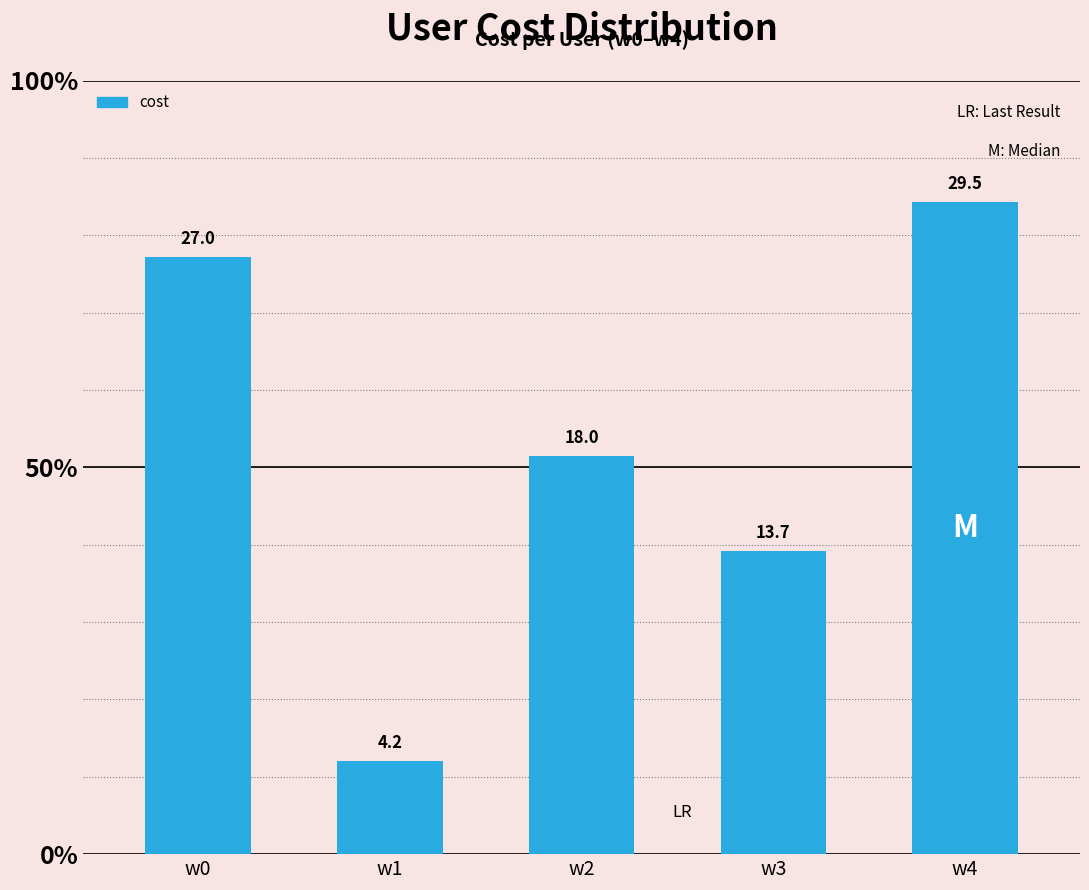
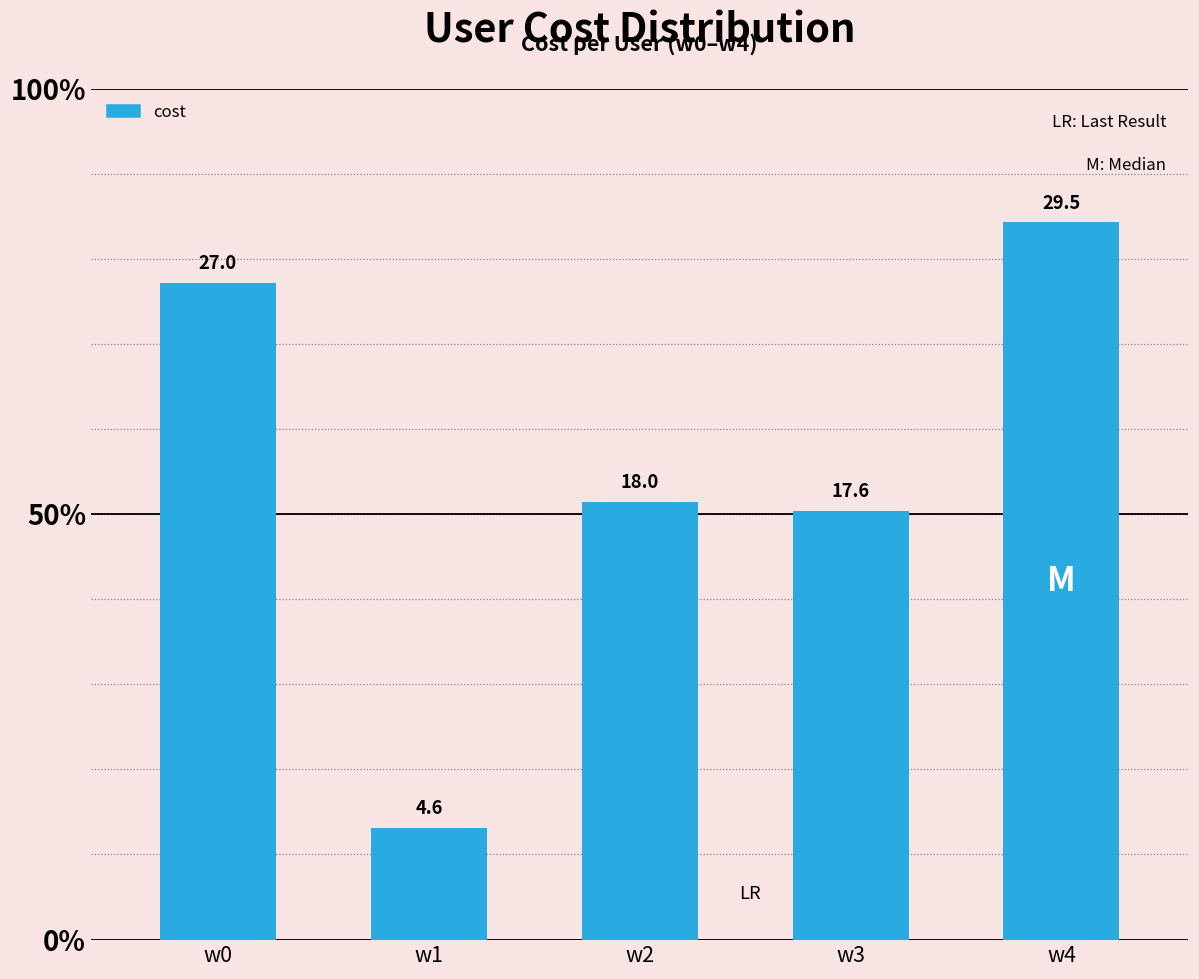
  {
    "w0": 27.0,
-   "w1": 4.2,
+   "w1": 4.6,
    "w2": 18.0,
-   "w3": 13.7,
+   "w3": 17.6,
    "w4": 29.5
  }
